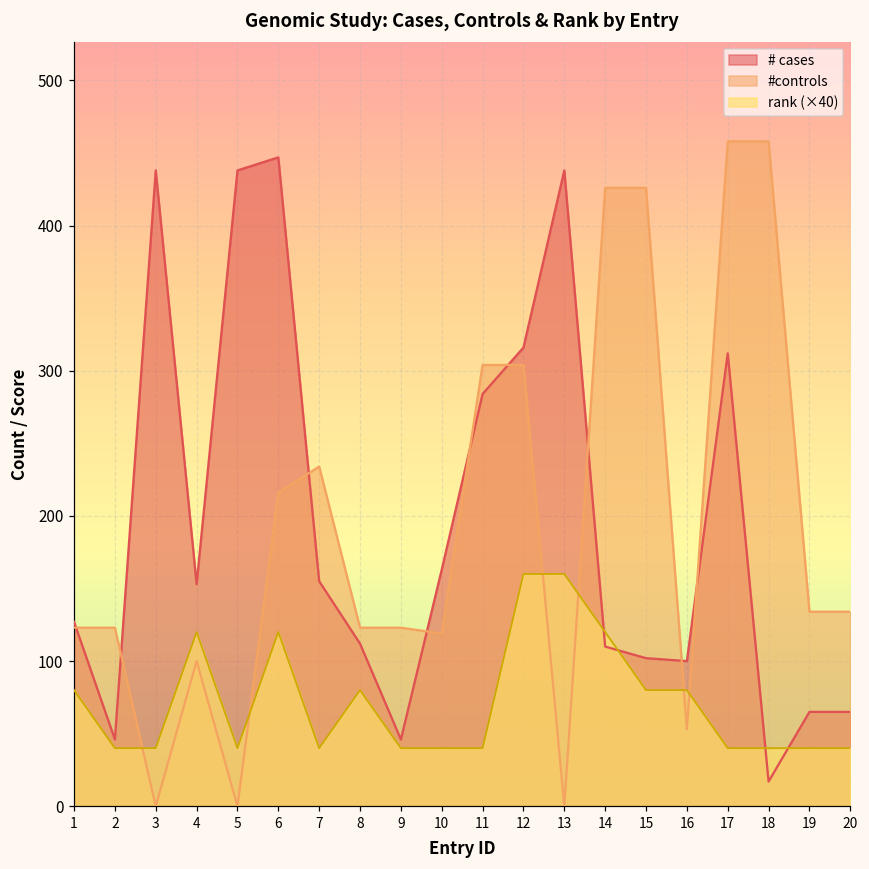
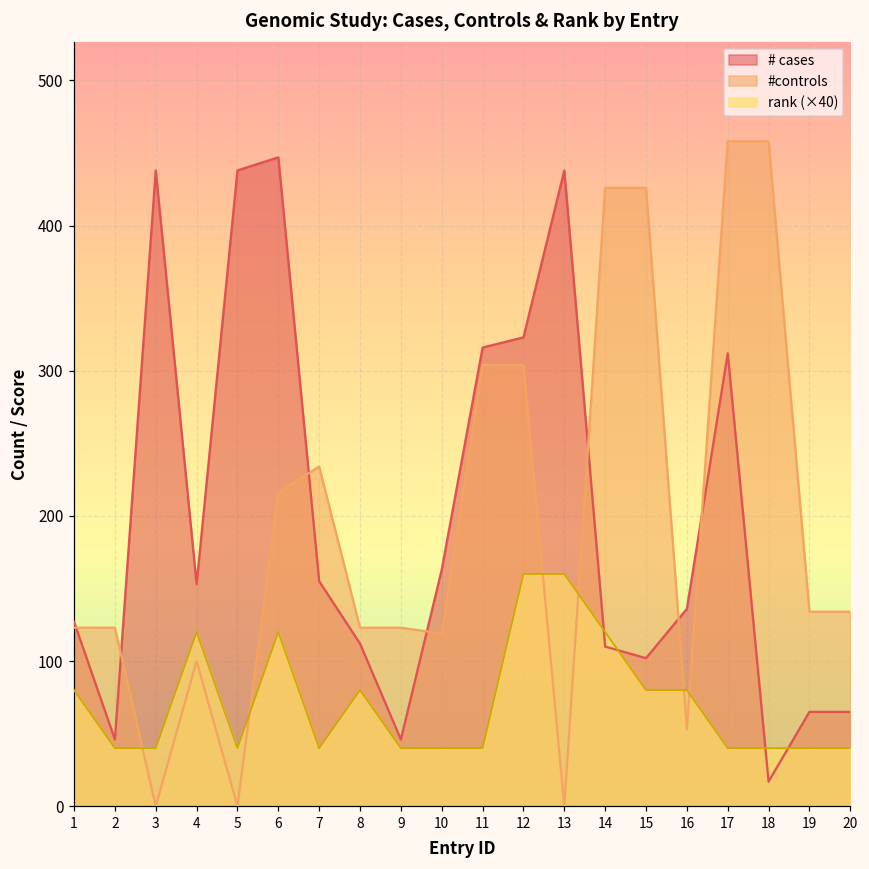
  {
    "# cases": {
      "1": 127,
      "2": 46,
      "3": 438,
      "4": 153,
      "5": 438,
      "6": 447,
      "7": 155,
      "8": 112,
      "9": 46,
      "10": 163,
-     "11": 284,
-     "12": 316,
+     "11": 316,
+     "12": 323,
      "13": 438,
      "14": 110,
      "15": 102,
-     "16": 100,
+     "16": 136,
      "17": 312,
      "18": 17,
      "19": 65,
      "20": 65
    }
  }
